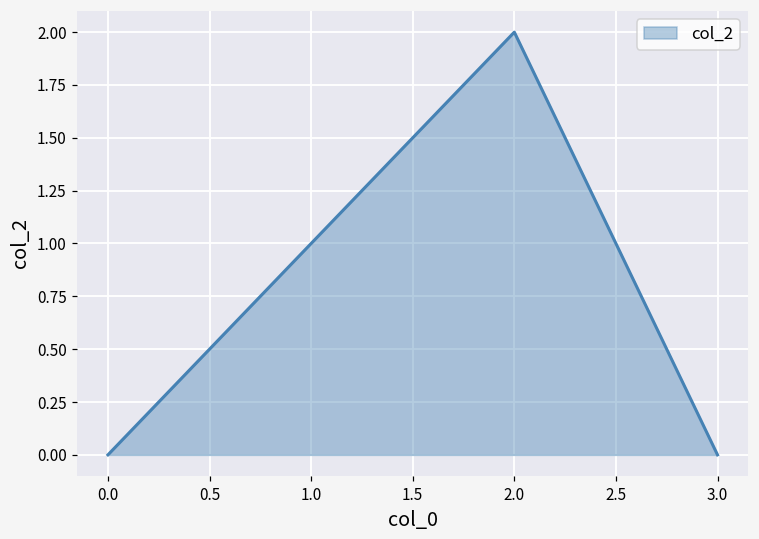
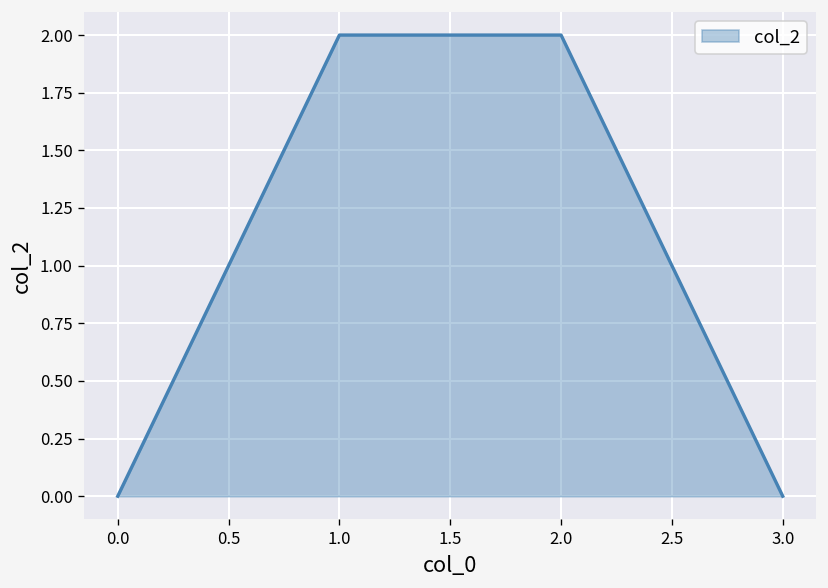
  {
    "0.0": 0,
-   "1.0": 1,
+   "1.0": 2,
    "2.0": 2,
    "3.0": 0
  }
